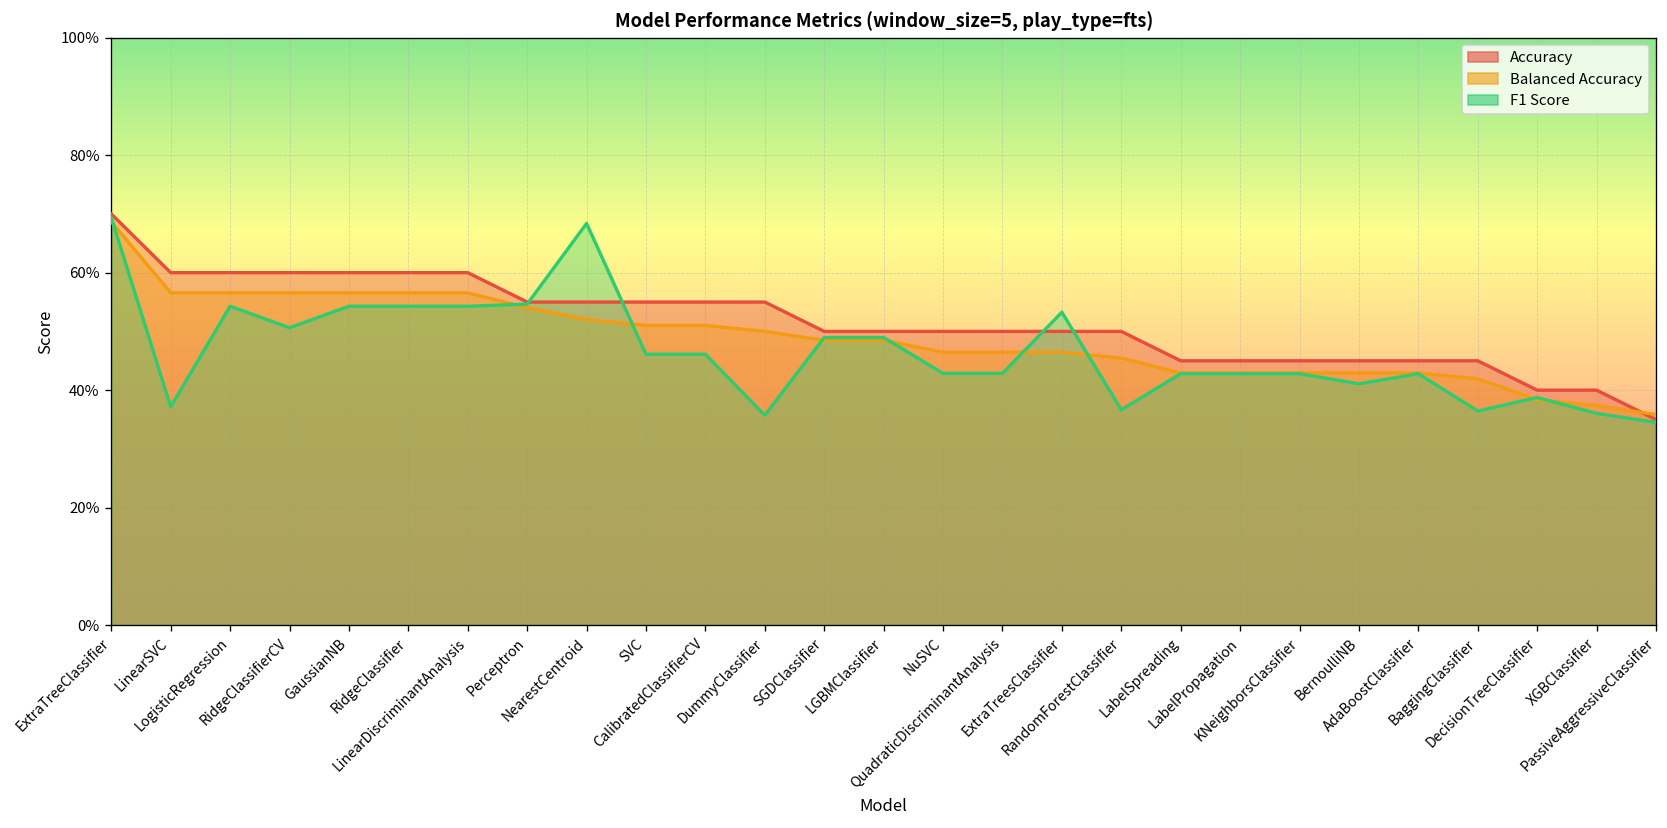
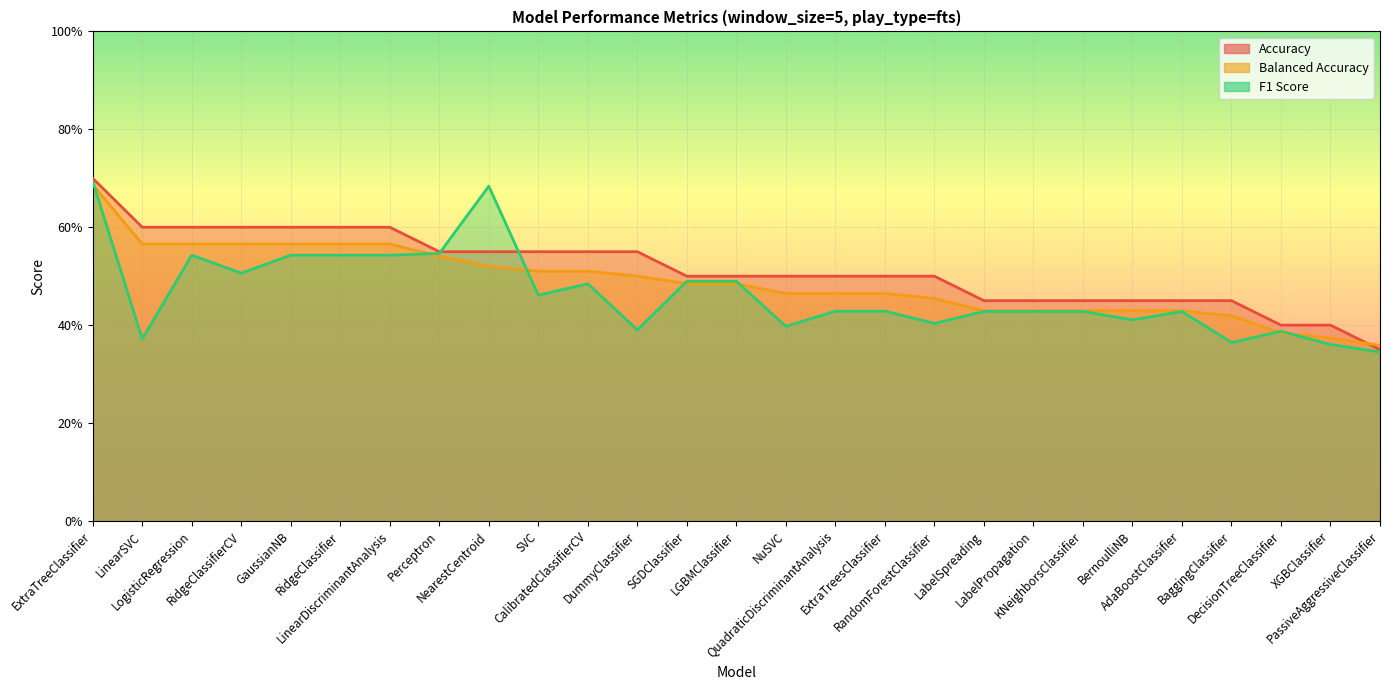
  {
    "F1 Score": {
      "ExtraTreeClassifier": "69%",
      "LinearSVC": "37%",
      "LogisticRegression": "54%",
      "RidgeClassifierCV": "51%",
      "GaussianNB": "54%",
      "RidgeClassifier": "54%",
      "LinearDiscriminantAnalysis": "54%",
      "NearestCentroid": "68%",
      "SVC": "46%",
-     "CalibratedClassifierCV": "46%",
-     "DummyClassifier": "36%",
-     "NuSVC": "43%",
+     "CalibratedClassifierCV": "48%",
+     "DummyClassifier": "39%",
+     "NuSVC": "40%",
      "QuadraticDiscriminantAnalysis": "43%",
-     "ExtraTreesClassifier": "53%",
-     "RandomForestClassifier": "37%",
+     "ExtraTreesClassifier": "43%",
+     "RandomForestClassifier": "40%",
      "BernoulliNB": "41%",
      "BaggingClassifier": "36%",
      "XGBClassifier": "36%"
    }
  }
